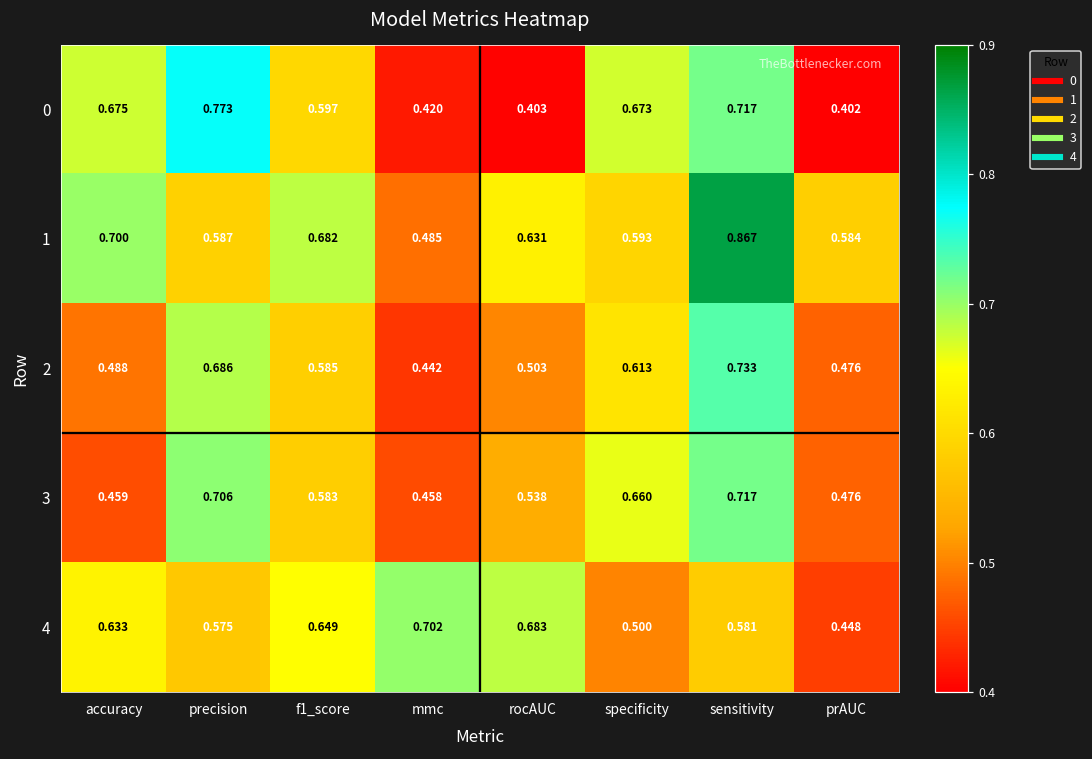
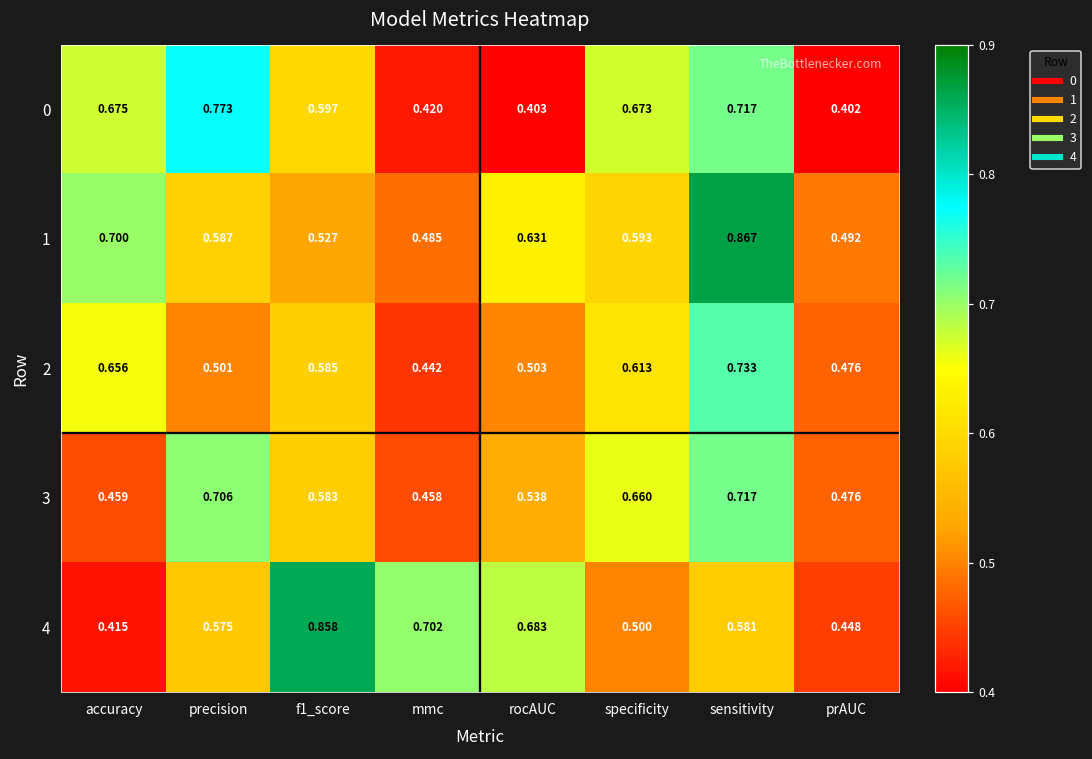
  {
    "0": {
      "accuracy": 0.675,
      "precision": 0.773,
      "f1_score": 0.597,
      "mmc": 0.420,
      "rocAUC": 0.403,
      "specificity": 0.673,
      "sensitivity": 0.717
    },
    "1": {
      "accuracy": 0.700,
      "precision": 0.587,
-     "f1_score": 0.682,
+     "f1_score": 0.527,
      "mmc": 0.485,
      "rocAUC": 0.631,
      "specificity": 0.593,
      "sensitivity": 0.867,
-     "prAUC": 0.584
+     "prAUC": 0.492
    },
    "2": {
-     "accuracy": 0.488,
-     "precision": 0.686,
+     "accuracy": 0.656,
+     "precision": 0.501,
      "f1_score": 0.585,
      "mmc": 0.442,
      "rocAUC": 0.503,
      "specificity": 0.613,
      "sensitivity": 0.733,
      "prAUC": 0.476
    },
    "3": {
      "accuracy": 0.459,
      "precision": 0.706,
      "f1_score": 0.583,
      "mmc": 0.458,
      "rocAUC": 0.538,
      "specificity": 0.660,
      "sensitivity": 0.717,
      "prAUC": 0.476
    },
    "4": {
-     "accuracy": 0.633,
+     "accuracy": 0.415,
      "precision": 0.575,
-     "f1_score": 0.649,
+     "f1_score": 0.858,
      "mmc": 0.702,
      "rocAUC": 0.683,
      "specificity": 0.500,
      "sensitivity": 0.581,
      "prAUC": 0.448
    }
  }
